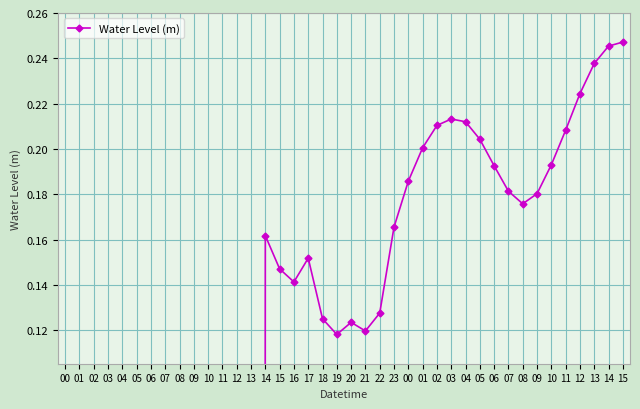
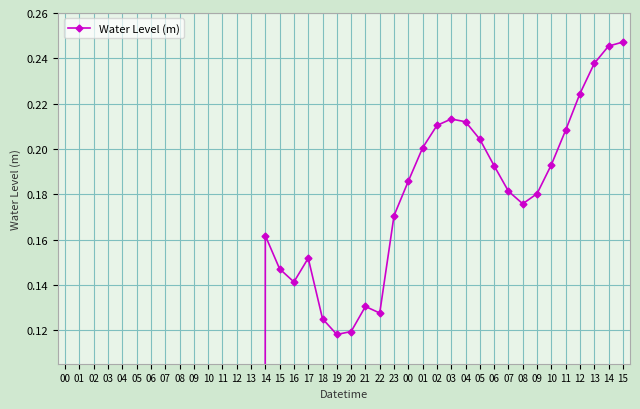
  {
    "16": 0.141,
    "17": 0.152,
    "18": 0.125,
    "19": 0.118,
-   "20": 0.123,
-   "21": 0.120,
+   "20": 0.119,
+   "21": 0.130,
    "22": 0.128,
-   "23": 0.166
+   "23": 0.171
  }
